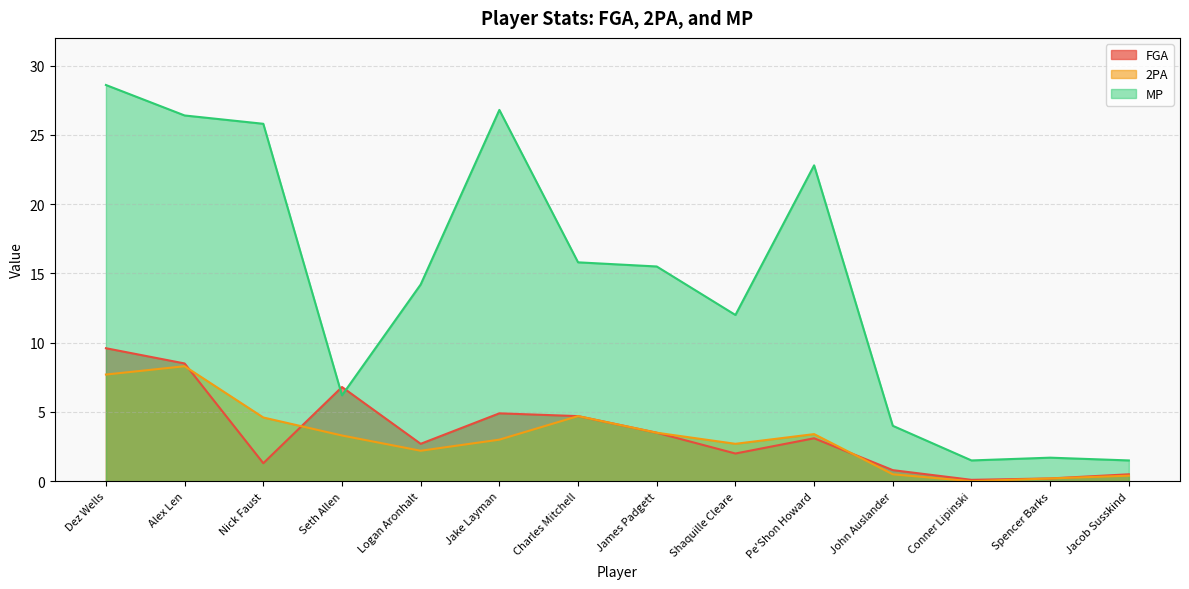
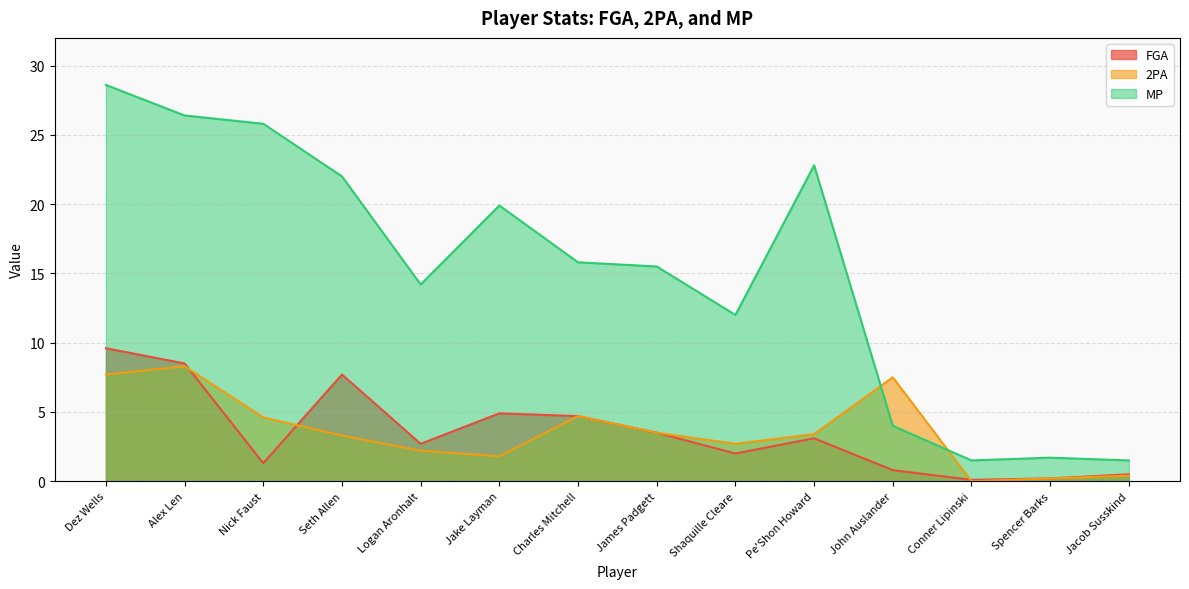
  {
    "FGA": {
      "Dez Wells": 9.6,
      "Alex Len": 8.5,
      "Nick Faust": 1.3,
-     "Seth Allen": 6.8,
+     "Seth Allen": 7.7,
      "Logan Aronhalt": 2.7,
      "Jake Layman": 4.9,
      "Shaquille Cleare": 2.0,
      "Pe'Shon Howard": 3.1,
      "John Auslander": 0.8
    },
    "2PA": {
      "Dez Wells": 7.7,
      "Alex Len": 8.3,
      "Nick Faust": 4.6,
      "Seth Allen": 3.3,
      "Logan Aronhalt": 2.2,
-     "Jake Layman": 3.0,
+     "Jake Layman": 1.8,
      "Shaquille Cleare": 2.7,
      "Pe'Shon Howard": 3.4,
-     "John Auslander": 0.5
+     "John Auslander": 7.5
    },
    "MP": {
      "Dez Wells": 28.6,
      "Alex Len": 26.4,
      "Nick Faust": 25.8,
-     "Seth Allen": 6.2,
+     "Seth Allen": 22.0,
      "Logan Aronhalt": 14.2,
-     "Jake Layman": 26.8,
+     "Jake Layman": 19.9,
      "Charles Mitchell": 15.8,
      "James Padgett": 15.5,
      "Shaquille Cleare": 12.0,
      "Pe'Shon Howard": 22.8,
      "John Auslander": 4.0,
      "Conner Lipinski": 1.5,
      "Spencer Barks": 1.7,
      "Jacob Susskind": 1.5
    }
  }
